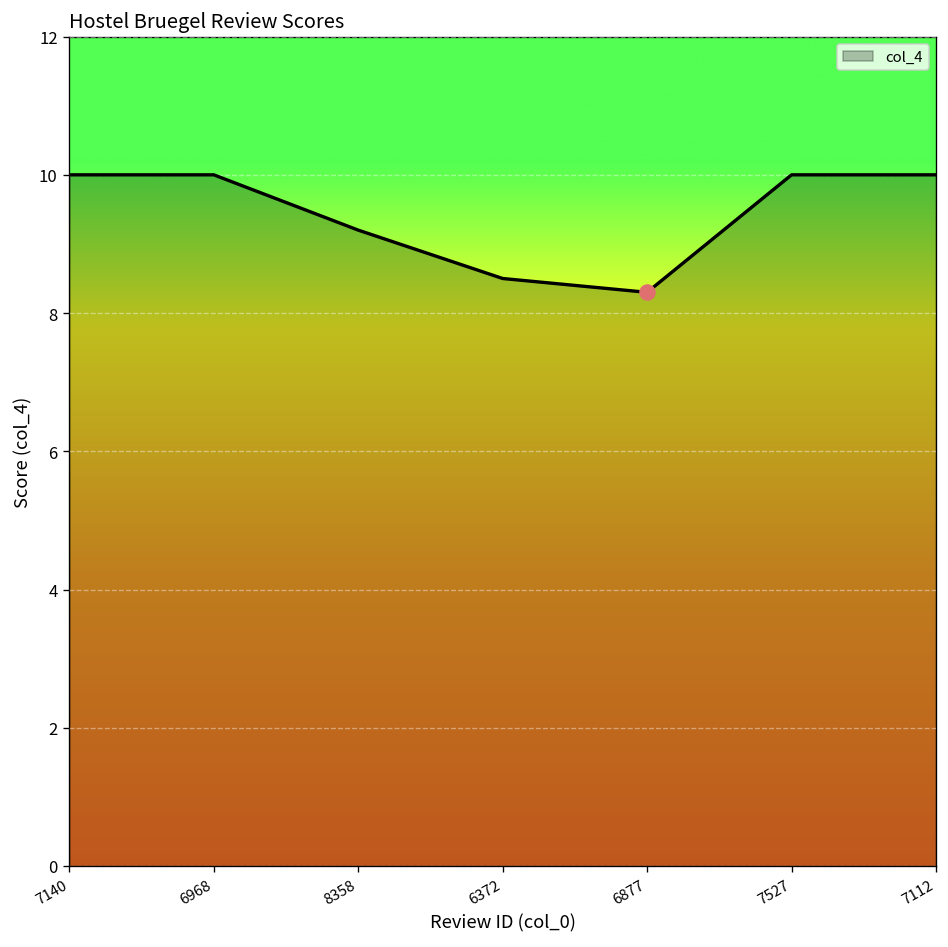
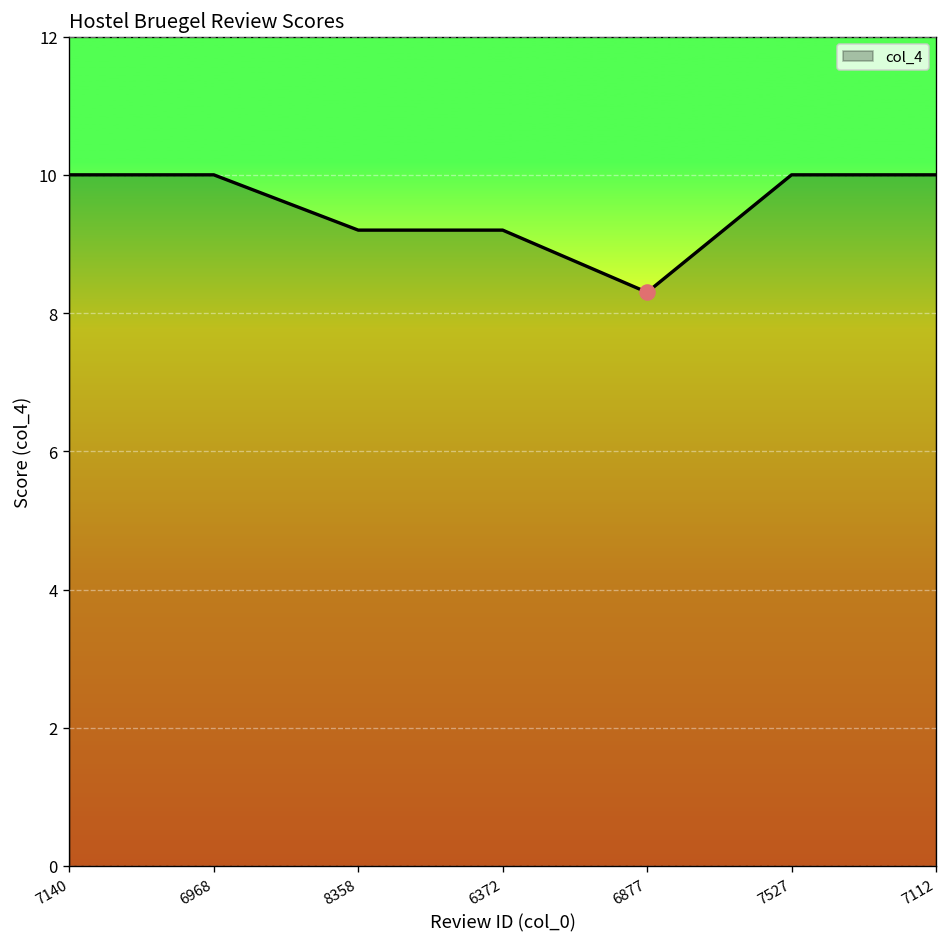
  {
    "col_4": {
      "7140": 10.0,
      "6968": 10.0,
      "8358": 9.2,
-     "6372": 8.5,
+     "6372": 9.2,
      "7527": 10.0,
      "7112": 10.0
    }
  }
